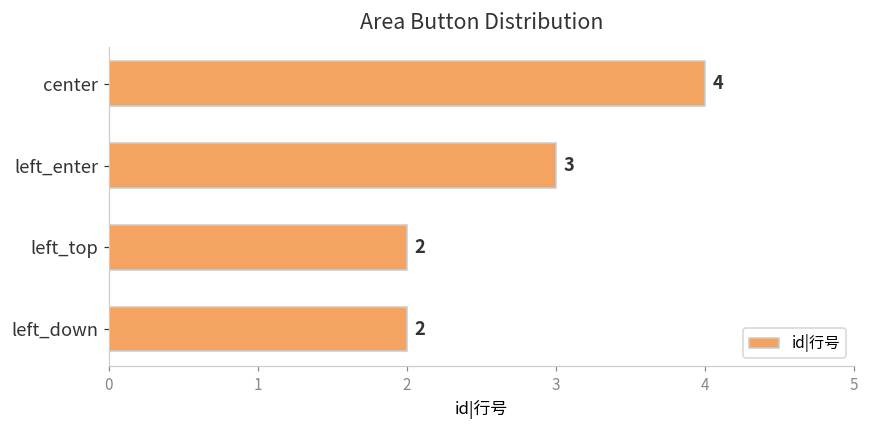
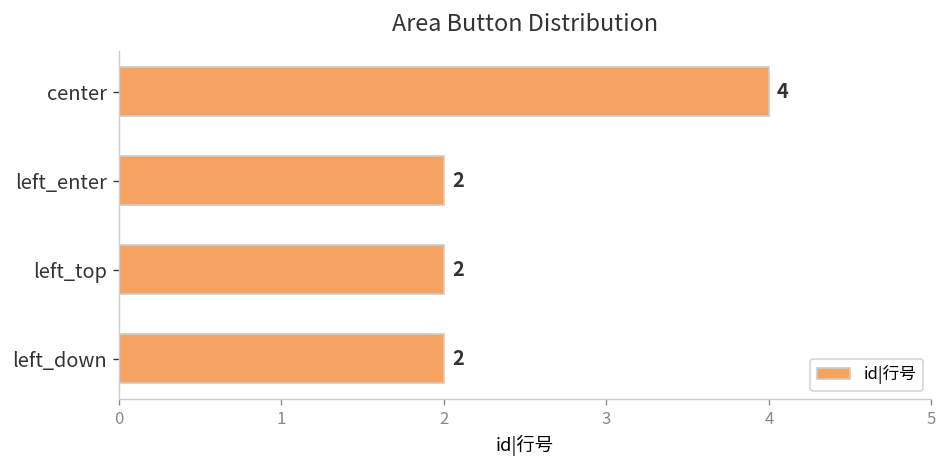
  {
    "center": 4,
-   "left_enter": 3,
+   "left_enter": 2,
    "left_top": 2,
    "left_down": 2
  }
